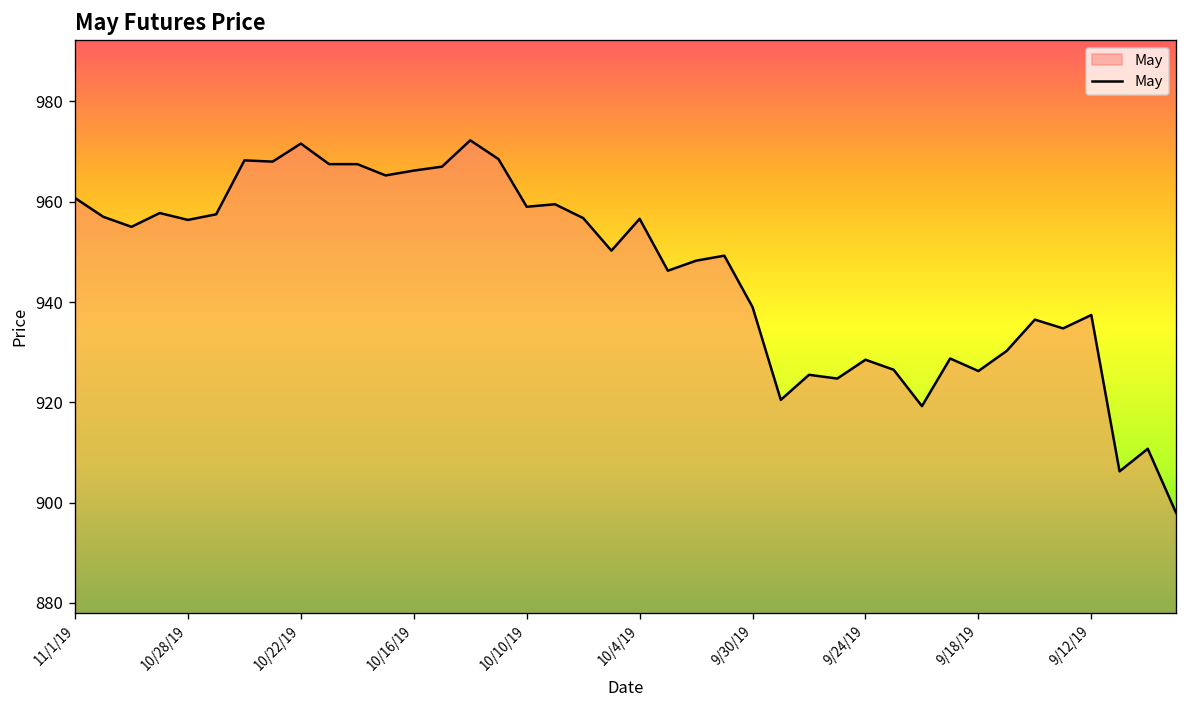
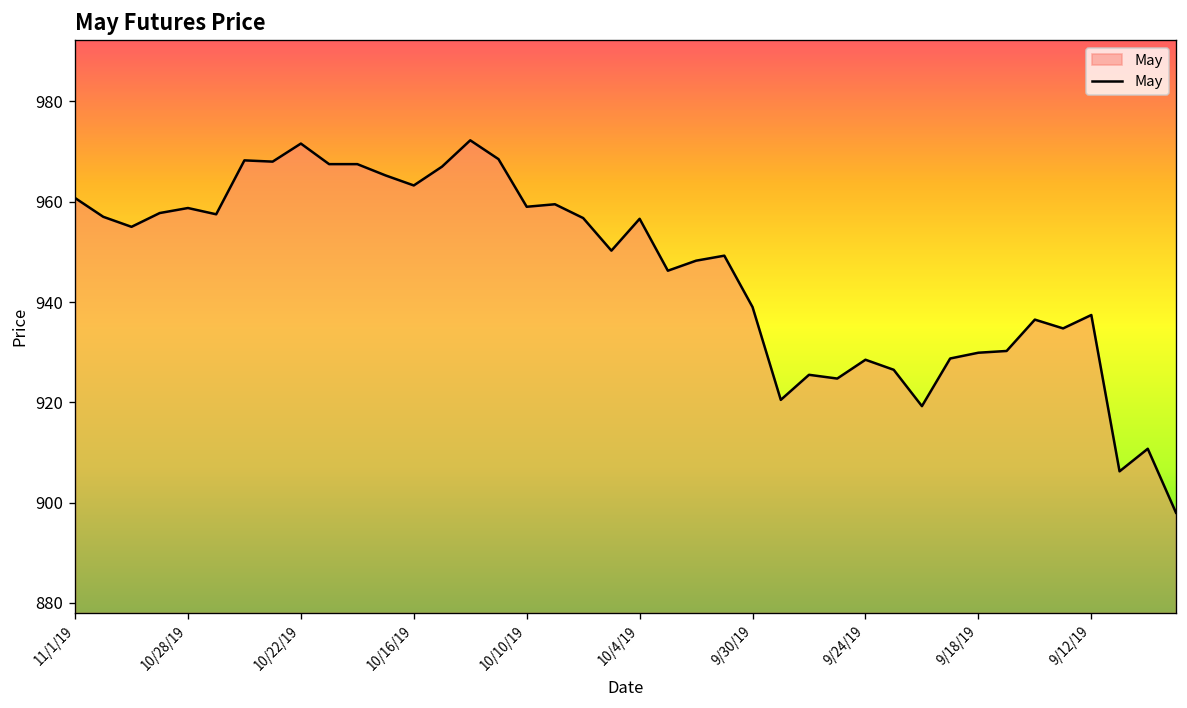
  {
    "11/1/19": 961,
-   "10/28/19": 956,
+   "10/28/19": 959,
    "10/22/19": 972,
-   "10/16/19": 966,
+   "10/16/19": 963,
    "10/10/19": 959,
    "10/4/19": 957,
    "9/30/19": 939,
    "9/24/19": 929,
-   "9/18/19": 926,
+   "9/18/19": 930,
    "9/12/19": 937
  }
